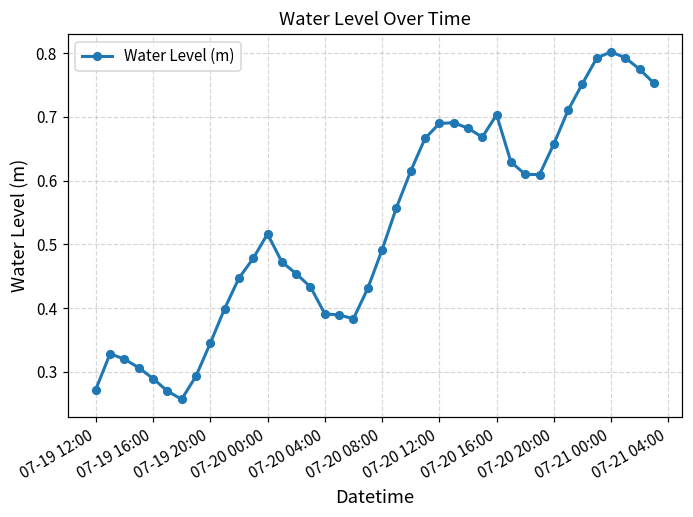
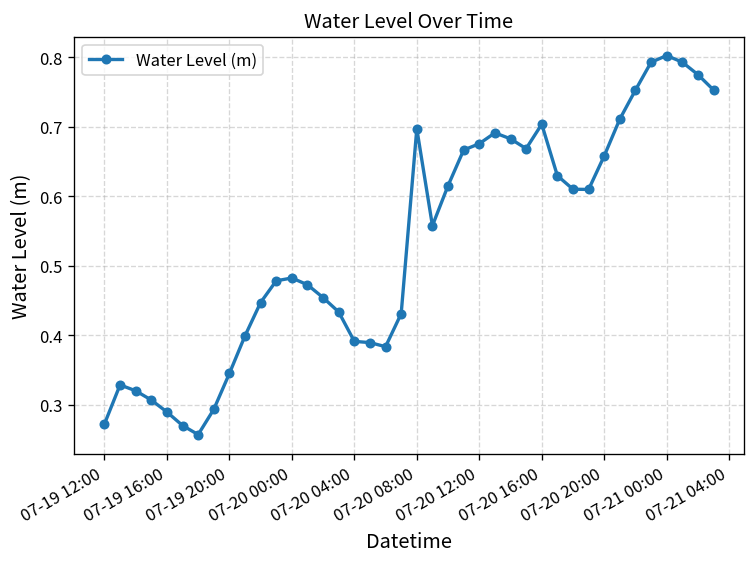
  {
    "07-19 12:00": 0.27,
    "07-19 16:00": 0.29,
    "07-19 20:00": 0.34,
-   "07-20 00:00": 0.52,
+   "07-20 00:00": 0.48,
    "07-20 04:00": 0.39,
-   "07-20 08:00": 0.49,
-   "07-20 12:00": 0.69,
+   "07-20 08:00": 0.70,
+   "07-20 12:00": 0.68,
    "07-20 16:00": 0.70,
    "07-20 20:00": 0.66,
    "07-21 00:00": 0.80
  }
